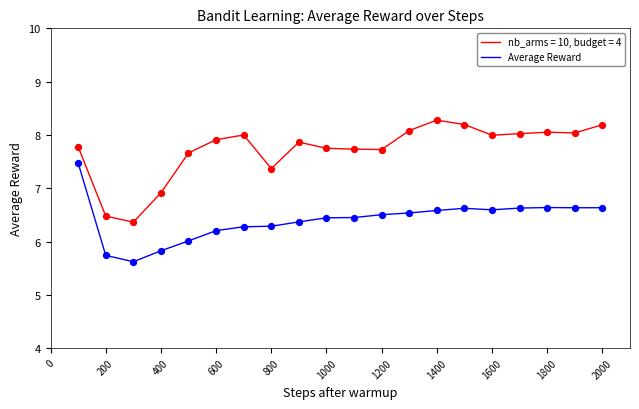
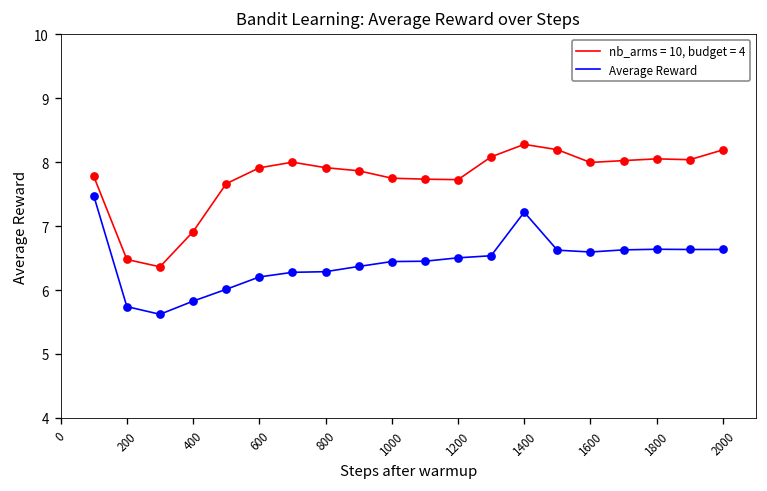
  {
    "nb_arms = 10, budget = 4": {
      "200": 6.5,
      "400": 6.9,
      "600": 7.9,
-     "800": 7.4,
+     "800": 7.9,
      "1000": 7.7,
      "1200": 7.7,
      "1400": 8.3,
      "1600": 8.0,
      "1800": 8.1,
      "2000": 8.2
    },
    "Average Reward": {
      "200": 5.7,
      "400": 5.8,
      "600": 6.2,
      "800": 6.3,
      "1000": 6.4,
      "1200": 6.5,
-     "1400": 6.6,
+     "1400": 7.2,
      "1600": 6.6,
      "1800": 6.6,
      "2000": 6.6
    }
  }
